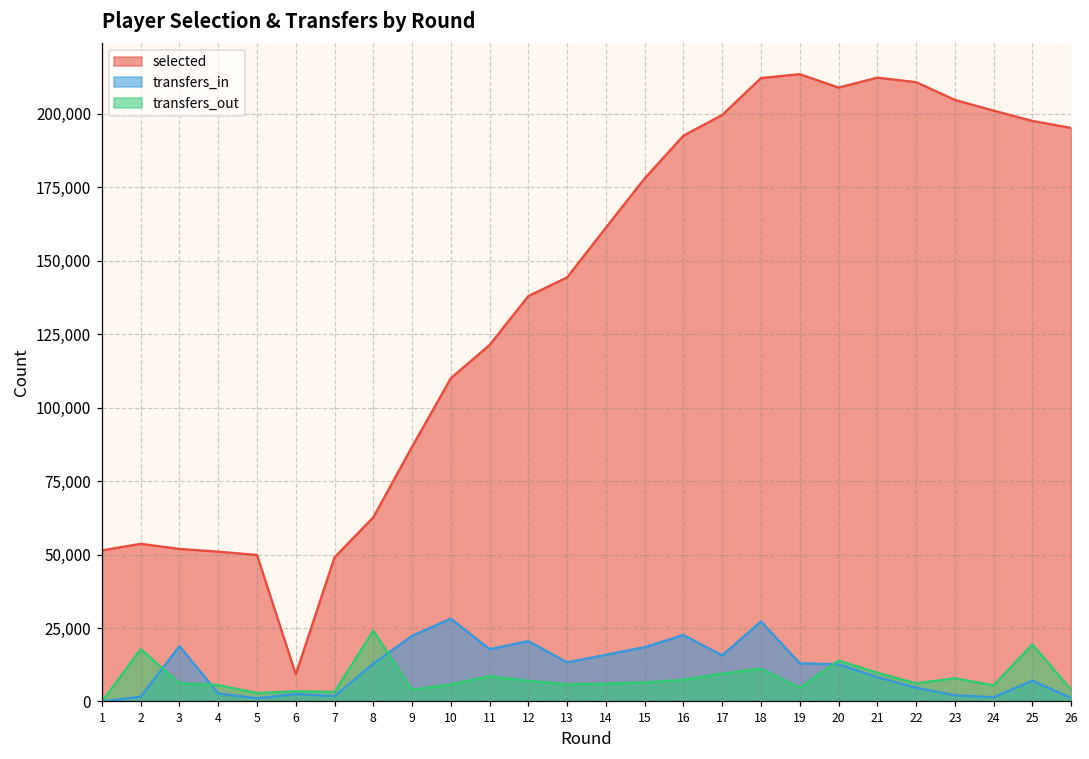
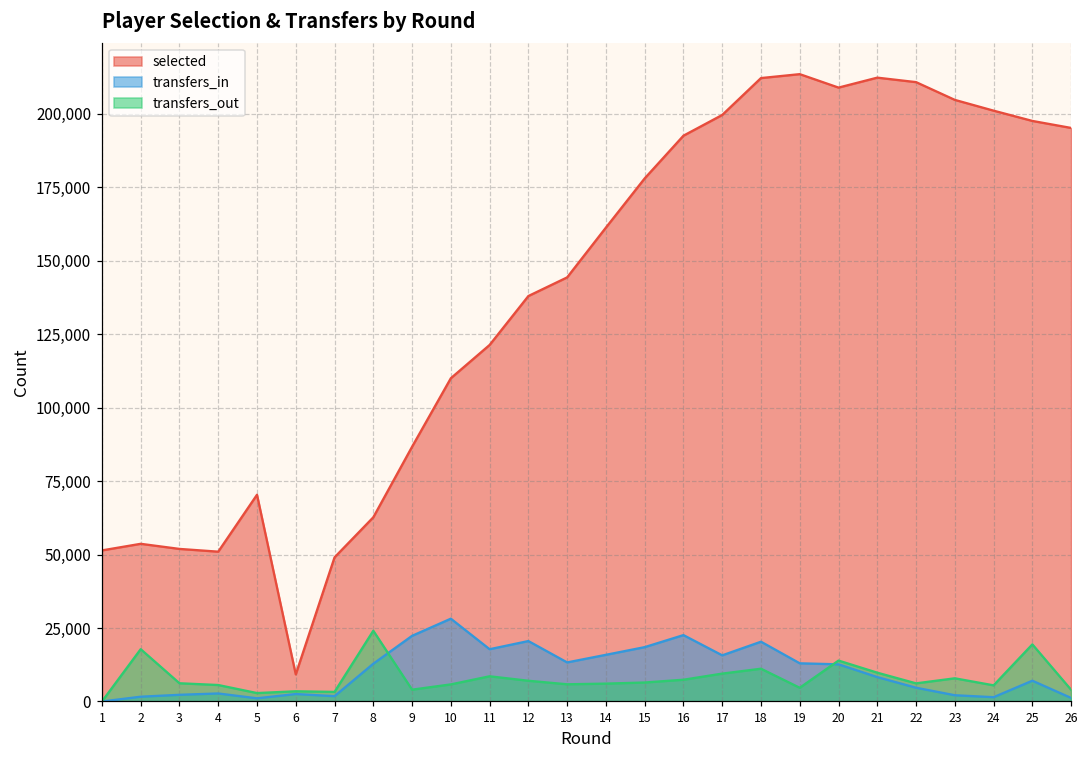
  {
    "selected": {
      "1": "51,000",
      "2": "54,000",
      "3": "52,000",
      "4": "51,000",
-     "5": "50,000",
+     "5": "70,000",
      "6": "9,000",
      "7": "49,000",
      "8": "63,000",
      "9": "87,000",
      "10": "110,000",
      "11": "121,000",
      "12": "138,000",
      "13": "144,000",
      "14": "161,000",
      "15": "178,000",
      "16": "193,000",
      "17": "200,000",
      "18": "212,000",
      "19": "213,000",
      "20": "209,000",
      "21": "212,000",
      "22": "211,000",
      "23": "205,000",
      "24": "201,000",
      "25": "198,000",
      "26": "195,000"
    },
    "transfers_in": {
      "2": "2,000",
-     "3": "19,000",
+     "3": "2,000",
      "4": "3,000",
      "5": "1,000",
      "7": "2,000",
      "8": "13,000",
      "9": "22,000",
      "10": "28,000",
      "11": "18,000",
      "12": "21,000",
      "13": "13,000",
      "14": "16,000",
      "15": "18,000",
      "16": "23,000",
      "17": "16,000",
-     "18": "27,000",
+     "18": "20,000",
      "19": "13,000",
      "20": "13,000",
      "21": "8,000",
      "22": "5,000",
      "23": "2,000",
      "24": "1,000",
      "25": "7,000",
      "26": "1,000"
    },
    "transfers_out": {
      "2": "18,000",
      "3": "6,000",
      "4": "6,000",
      "5": "3,000",
      "7": "3,000",
      "8": "24,000",
      "9": "4,000",
      "10": "6,000",
      "11": "9,000",
      "12": "7,000",
      "13": "6,000",
      "14": "6,000",
      "15": "6,000",
      "16": "7,000",
      "17": "9,000",
      "18": "11,000",
      "19": "5,000",
      "20": "14,000",
      "21": "10,000",
      "22": "6,000",
      "23": "8,000",
      "24": "6,000",
      "25": "19,000",
      "26": "4,000"
    }
  }
